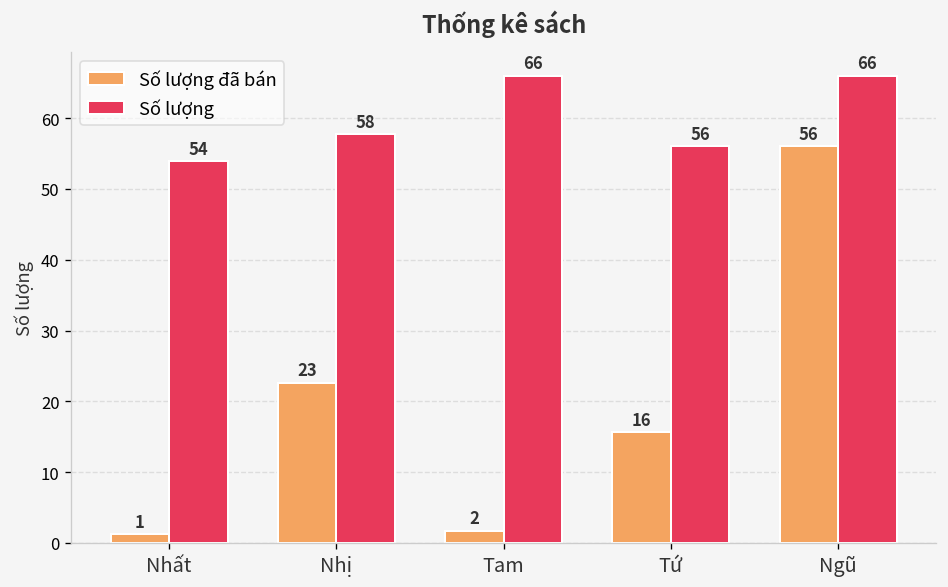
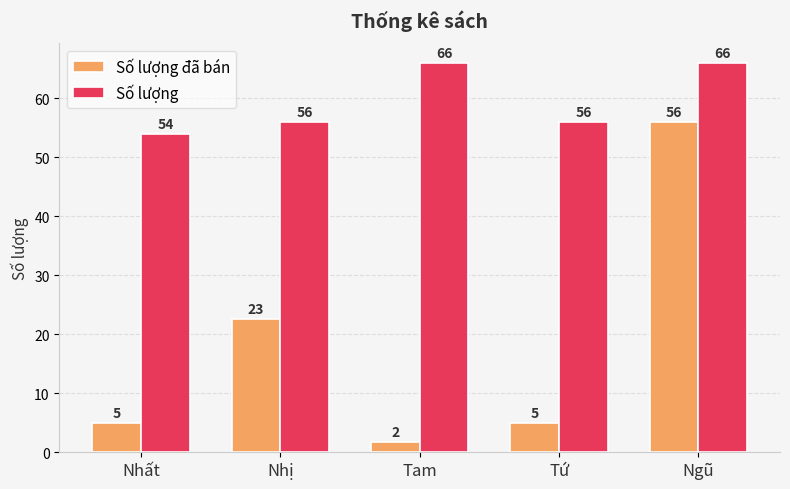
  {
    "Số lượng đã bán": {
-     "Nhất": 1,
+     "Nhất": 5,
      "Nhị": 23,
      "Tam": 2,
-     "Tứ": 16,
+     "Tứ": 5,
      "Ngũ": 56
    },
    "Số lượng": {
      "Nhất": 54,
-     "Nhị": 58,
+     "Nhị": 56,
      "Tam": 66,
      "Tứ": 56,
      "Ngũ": 66
    }
  }
